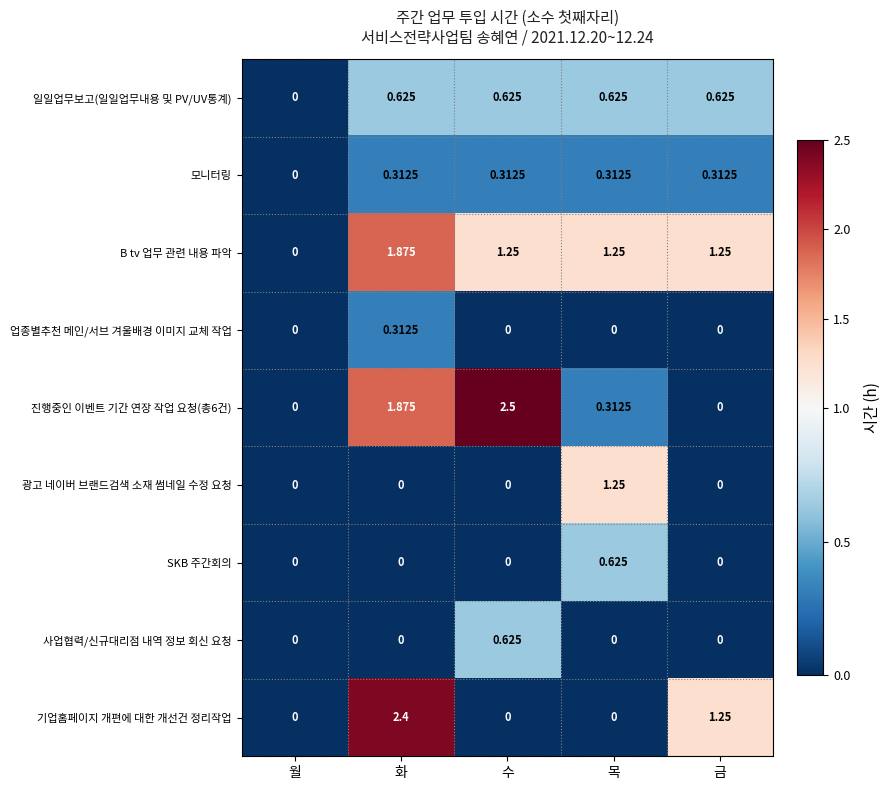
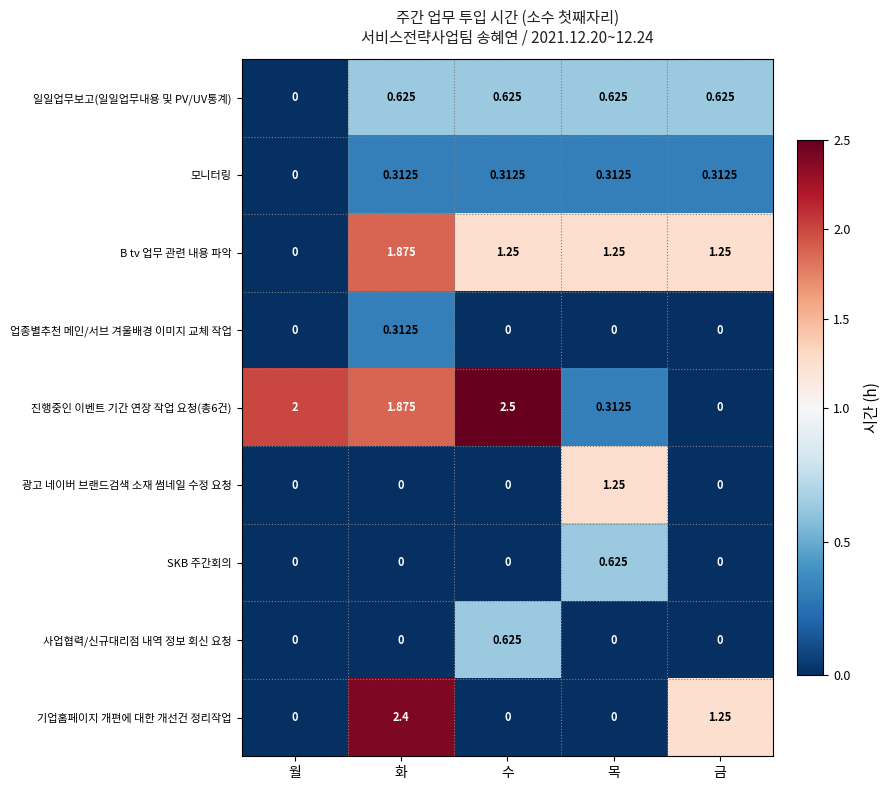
  {
    "일일업무보고(일일업무내용 및 PV/UV통계)": {
      "월": 0,
      "화": 0.625,
      "수": 0.625,
      "목": 0.625,
      "금": 0.625
    },
    "모니터링": {
      "월": 0,
      "화": 0.3125,
      "수": 0.3125,
      "목": 0.3125,
      "금": 0.3125
    },
    "B tv 업무 관련 내용 파악": {
      "월": 0,
      "화": 1.875,
      "수": 1.25,
      "목": 1.25,
      "금": 1.25
    },
    "업종별추천 메인/서브 겨울배경 이미지 교체 작업": {
      "월": 0,
      "화": 0.3125,
      "수": 0,
      "목": 0,
      "금": 0
    },
    "진행중인 이벤트 기간 연장 작업 요청(총6건)": {
-     "월": 0,
+     "월": 2,
      "화": 1.875,
      "수": 2.5,
      "목": 0.3125,
      "금": 0
    },
    "광고 네이버 브랜드검색 소재 썸네일 수정 요청": {
      "월": 0,
      "화": 0,
      "수": 0,
      "목": 1.25,
      "금": 0
    },
    "SKB 주간회의": {
      "월": 0,
      "화": 0,
      "수": 0,
      "목": 0.625,
      "금": 0
    },
    "사업협력/신규대리점 내역 정보 회신 요청": {
      "월": 0,
      "화": 0,
      "수": 0.625,
      "목": 0,
      "금": 0
    },
    "기업홈페이지 개편에 대한 개선건 정리작업": {
      "월": 0,
      "화": 2.4,
      "수": 0,
      "목": 0,
      "금": 1.25
    }
  }
